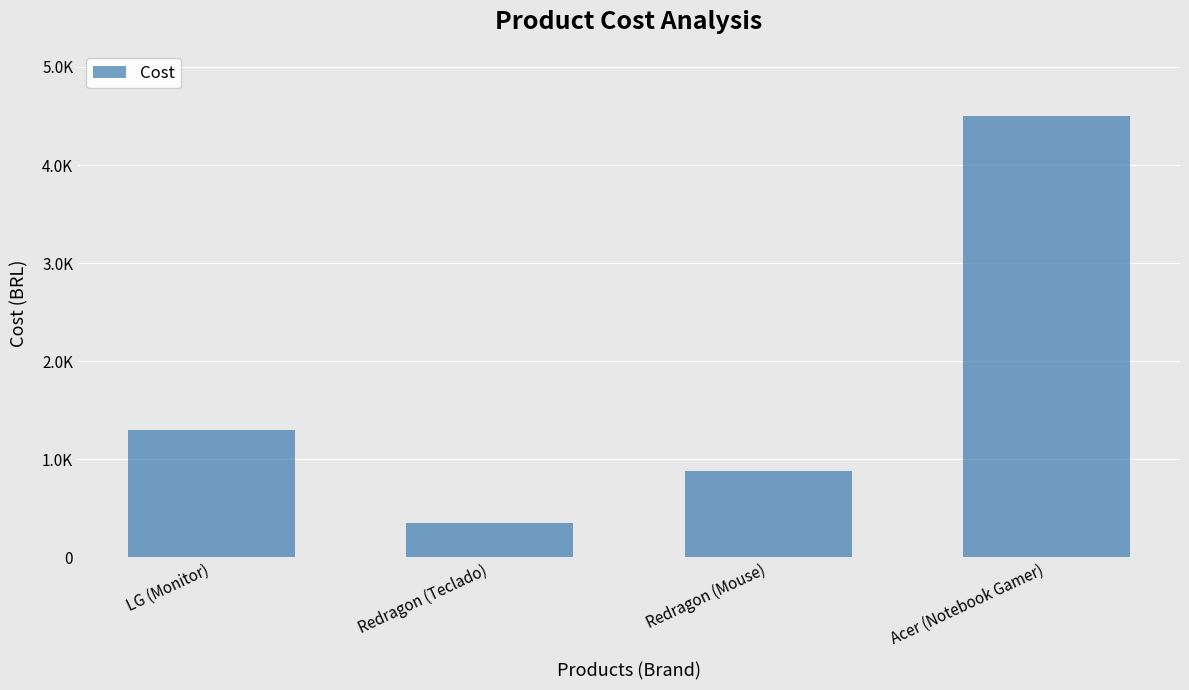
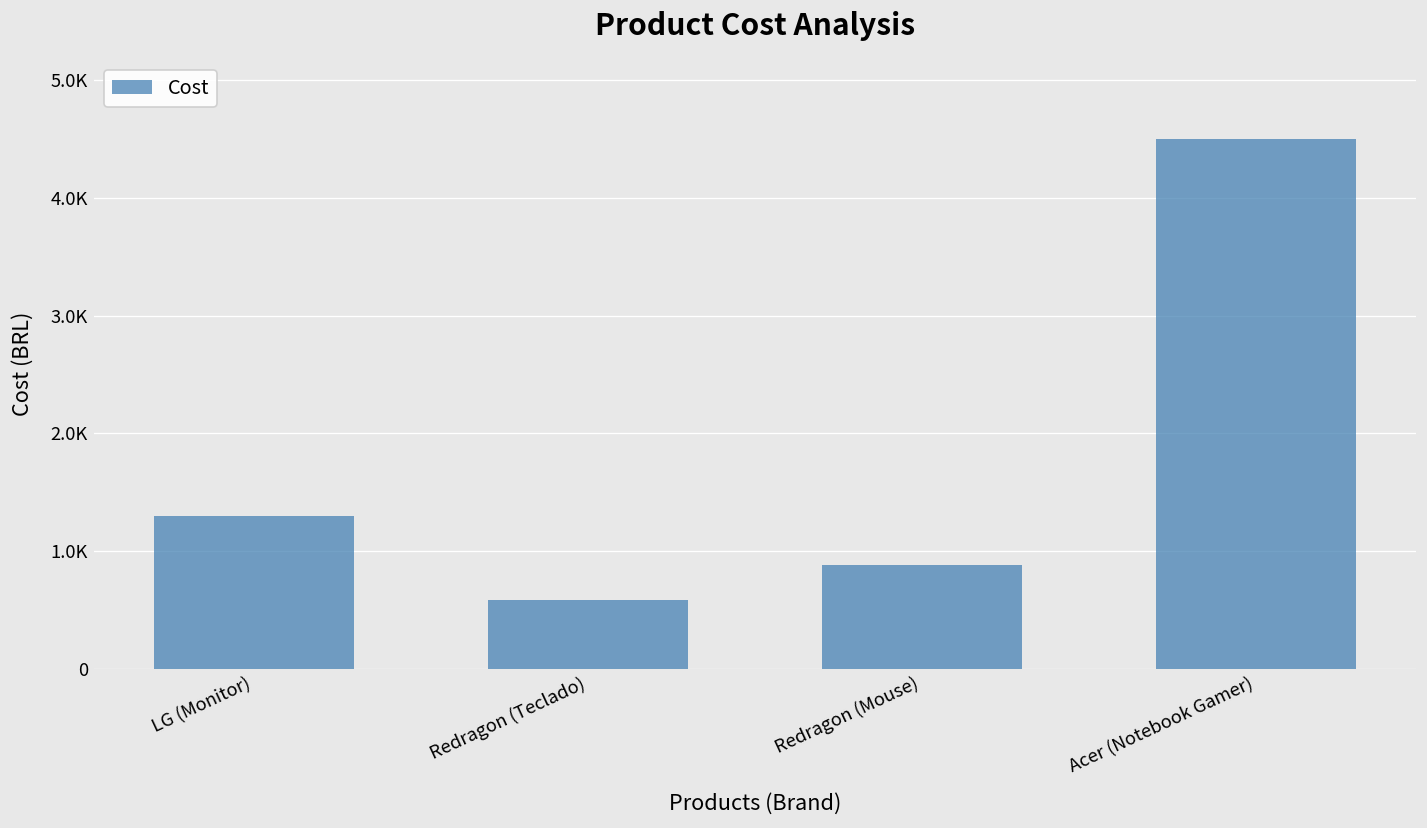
  {
    "LG (Monitor)": 1300,
-   "Redragon (Teclado)": 400,
+   "Redragon (Teclado)": 600,
    "Redragon (Mouse)": 900,
    "Acer (Notebook Gamer)": 4500
  }
